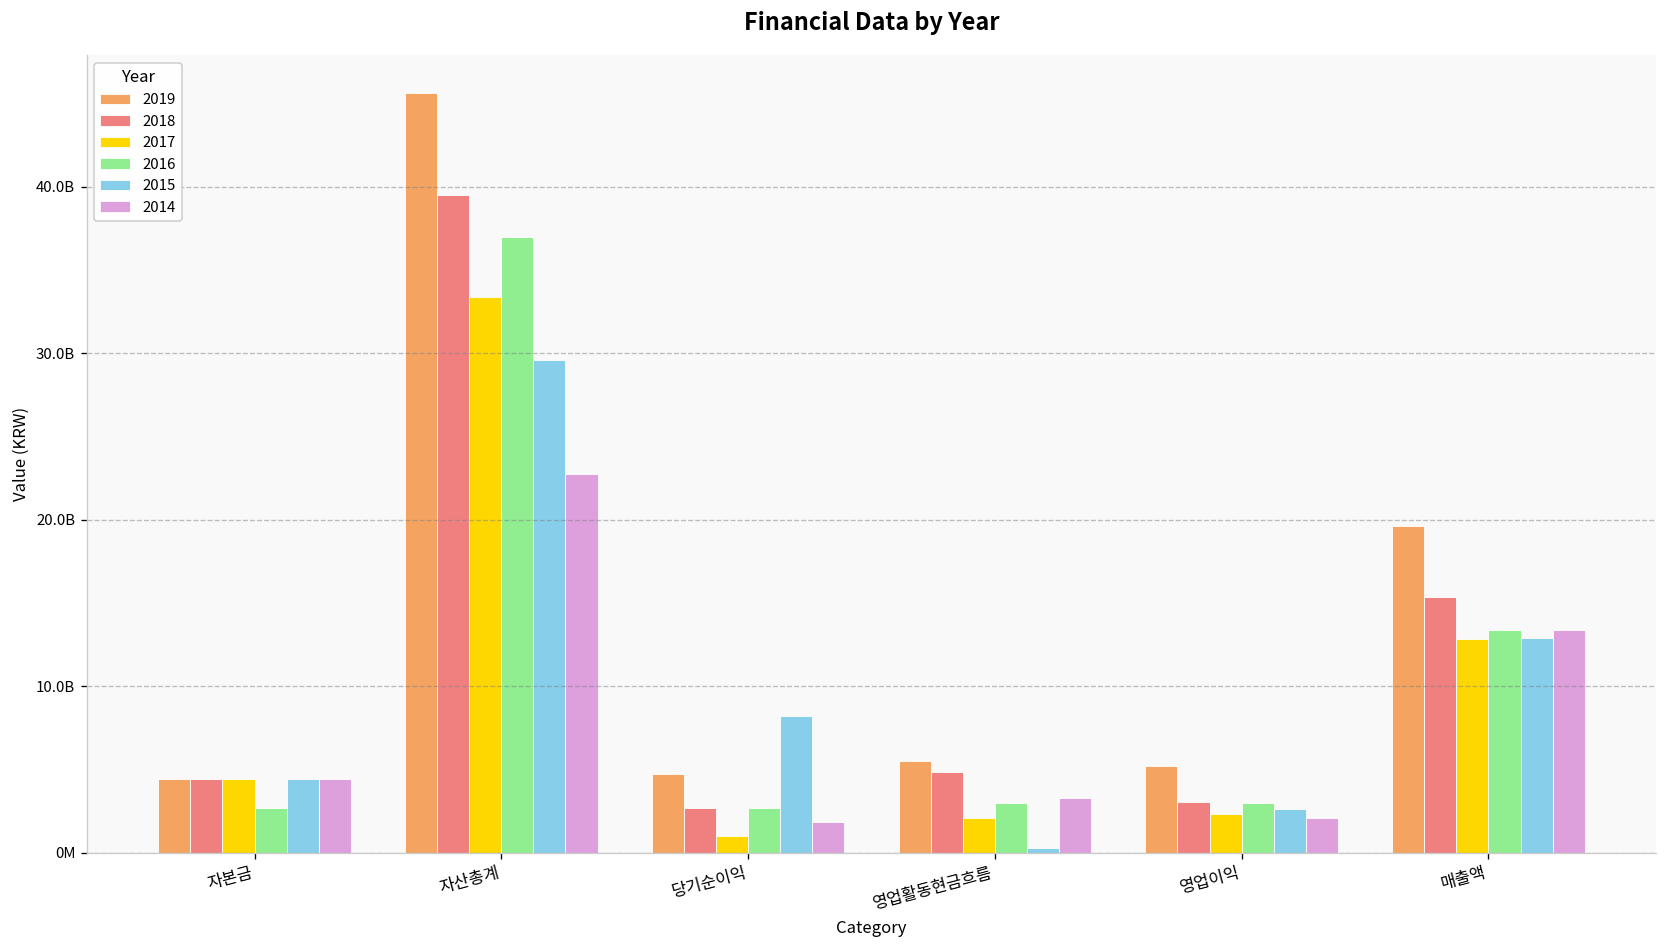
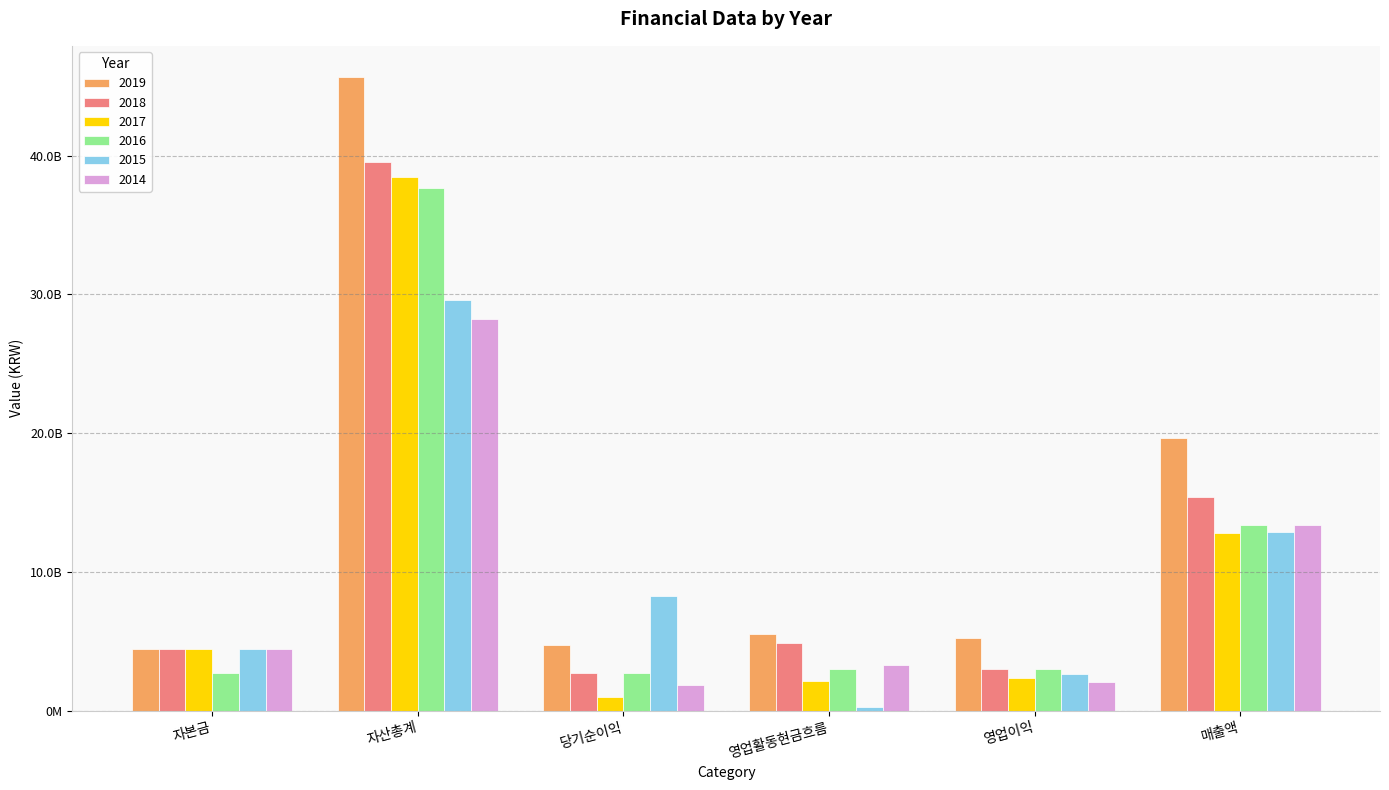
  {
    "2017": {
      "자본금": 4400000000,
-     "자산총계": 33400000000,
+     "자산총계": 38500000000,
      "당기순이익": 1000000000,
      "영업활동현금흐름": 2100000000,
      "영업이익": 2300000000,
      "매출액": 12800000000
    },
    "2016": {
      "자본금": 2700000000,
-     "자산총계": 37000000000,
+     "자산총계": 37700000000,
      "당기순이익": 2700000000,
      "영업활동현금흐름": 3000000000,
      "영업이익": 3000000000,
      "매출액": 13400000000
    },
    "2015": {
      "자본금": 4400000000,
      "자산총계": 29600000000,
      "당기순이익": 8200000000,
      "영업활동현금흐름": 300000000,
      "영업이익": 2600000000,
      "매출액": 12900000000
    },
    "2014": {
      "자본금": 4400000000,
-     "자산총계": 22700000000,
+     "자산총계": 28200000000,
      "당기순이익": 1900000000,
      "영업활동현금흐름": 3300000000,
      "영업이익": 2100000000,
      "매출액": 13400000000
    }
  }
